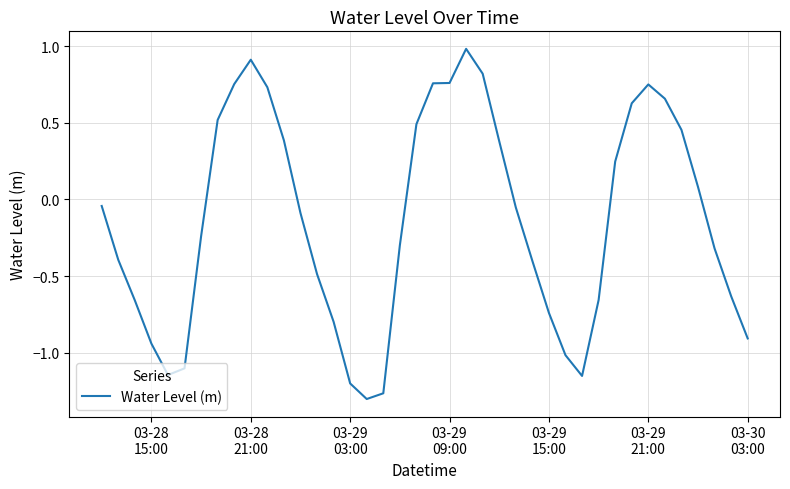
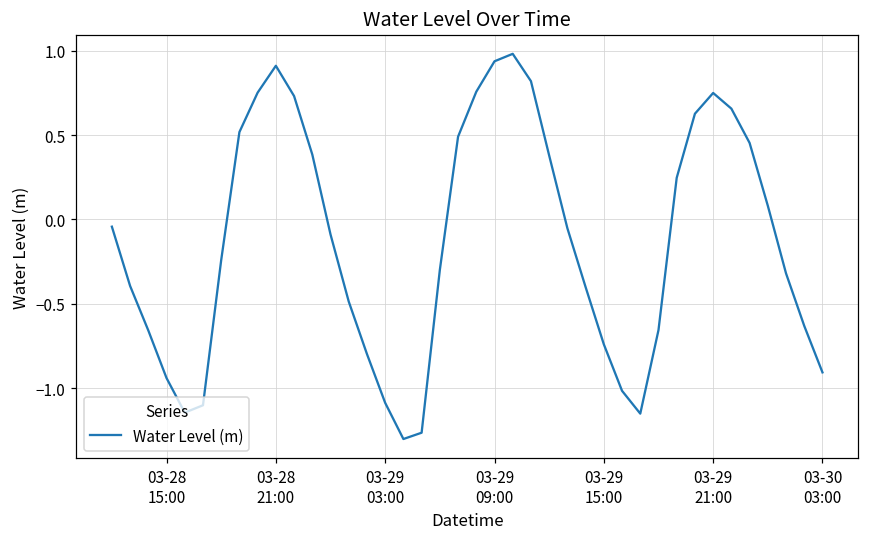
  {
    "03-28 15:00": -0.94,
    "03-28 21:00": 0.91,
-   "03-29 03:00": -1.20,
-   "03-29 09:00": 0.76,
+   "03-29 03:00": -1.09,
+   "03-29 09:00": 0.94,
    "03-29 15:00": -0.74,
    "03-29 21:00": 0.75,
    "03-30 03:00": -0.91
  }
